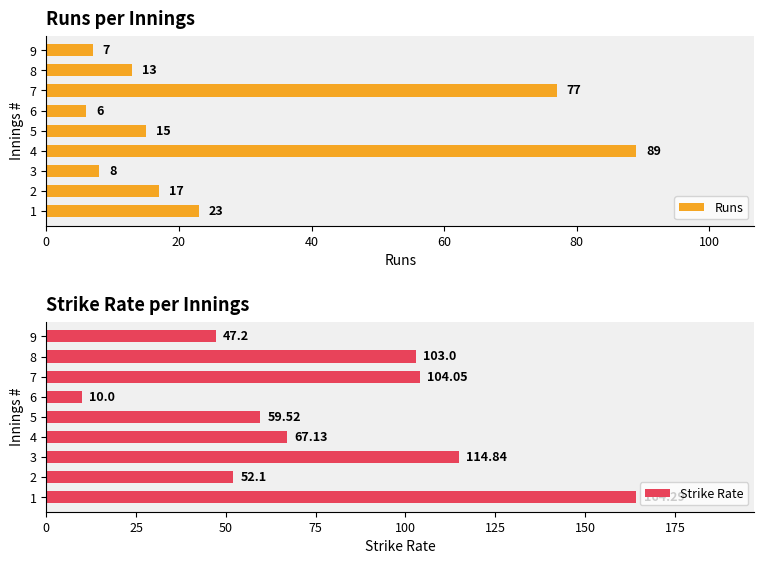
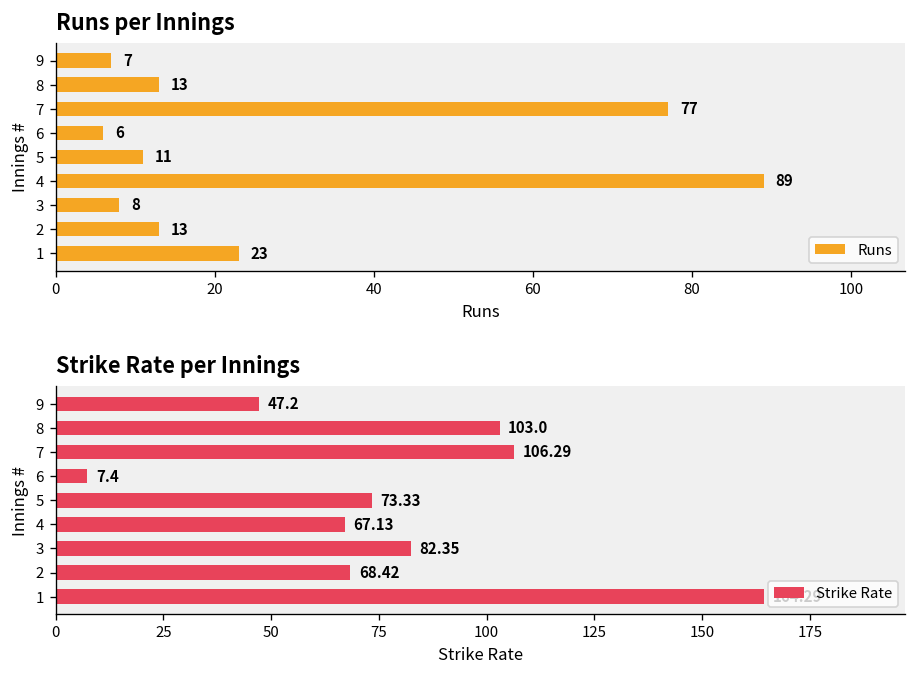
  {
    "Runs per Innings": {
      "9": 7,
      "8": 13,
      "7": 77,
      "6": 6,
-     "5": 15,
+     "5": 11,
      "4": 89,
      "3": 8,
-     "2": 17,
+     "2": 13,
      "1": 23
    },
    "Strike Rate per Innings": {
      "9": 47.2,
      "8": 103.0,
-     "7": 104.05,
-     "6": 10.0,
-     "5": 59.52,
+     "7": 106.29,
+     "6": 7.4,
+     "5": 73.33,
      "4": 67.13,
-     "3": 114.84,
-     "2": 52.1
+     "3": 82.35,
+     "2": 68.42
    }
  }
